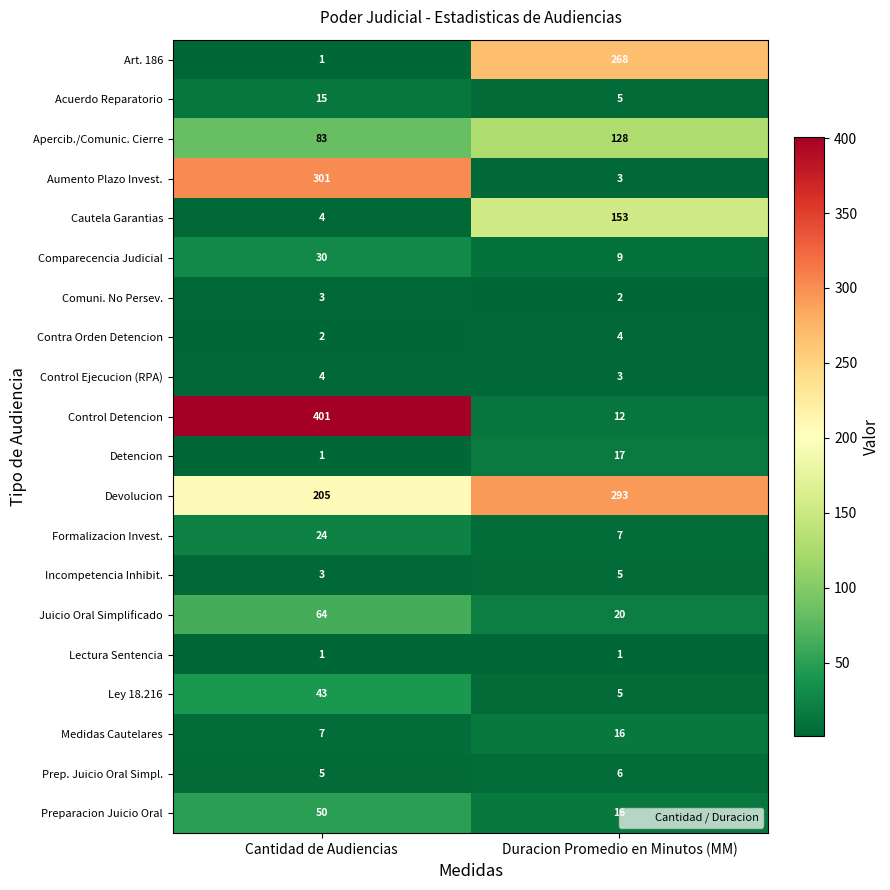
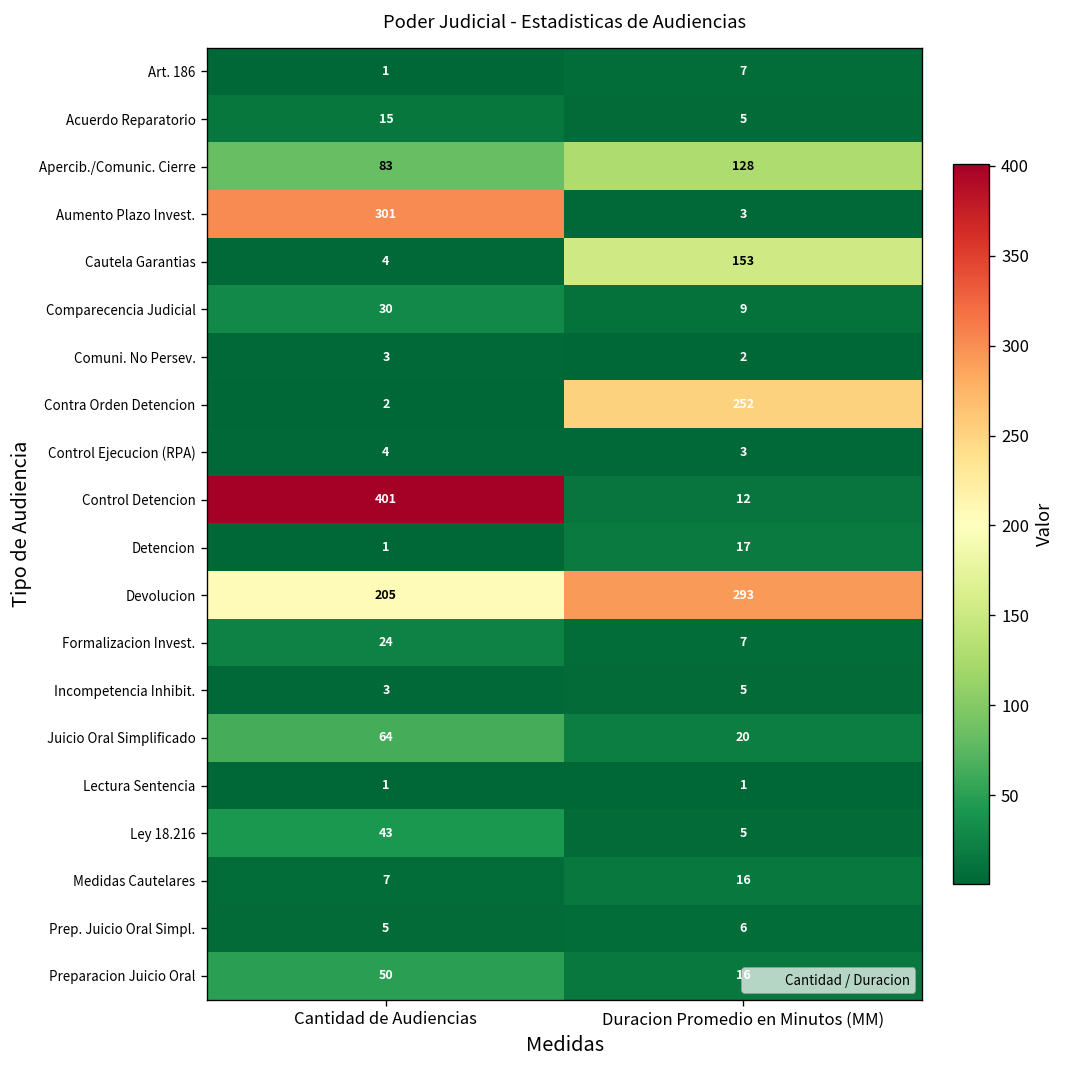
  {
    "Art. 186": {
      "Cantidad de Audiencias": 1,
-     "Duracion Promedio en Minutos (MM)": 268
+     "Duracion Promedio en Minutos (MM)": 7
    },
    "Acuerdo Reparatorio": {
      "Cantidad de Audiencias": 15,
      "Duracion Promedio en Minutos (MM)": 5
    },
    "Apercib./Comunic. Cierre": {
      "Cantidad de Audiencias": 83,
      "Duracion Promedio en Minutos (MM)": 128
    },
    "Aumento Plazo Invest.": {
      "Cantidad de Audiencias": 301,
      "Duracion Promedio en Minutos (MM)": 3
    },
    "Cautela Garantias": {
      "Cantidad de Audiencias": 4,
      "Duracion Promedio en Minutos (MM)": 153
    },
    "Comparecencia Judicial": {
      "Cantidad de Audiencias": 30,
      "Duracion Promedio en Minutos (MM)": 9
    },
    "Comuni. No Persev.": {
      "Cantidad de Audiencias": 3,
      "Duracion Promedio en Minutos (MM)": 2
    },
    "Contra Orden Detencion": {
      "Cantidad de Audiencias": 2,
-     "Duracion Promedio en Minutos (MM)": 4
+     "Duracion Promedio en Minutos (MM)": 252
    },
    "Control Ejecucion (RPA)": {
      "Cantidad de Audiencias": 4,
      "Duracion Promedio en Minutos (MM)": 3
    },
    "Control Detencion": {
      "Cantidad de Audiencias": 401,
      "Duracion Promedio en Minutos (MM)": 12
    },
    "Detencion": {
      "Cantidad de Audiencias": 1,
      "Duracion Promedio en Minutos (MM)": 17
    },
    "Devolucion": {
      "Cantidad de Audiencias": 205,
      "Duracion Promedio en Minutos (MM)": 293
    },
    "Formalizacion Invest.": {
      "Cantidad de Audiencias": 24,
      "Duracion Promedio en Minutos (MM)": 7
    },
    "Incompetencia Inhibit.": {
      "Cantidad de Audiencias": 3,
      "Duracion Promedio en Minutos (MM)": 5
    },
    "Juicio Oral Simplificado": {
      "Cantidad de Audiencias": 64,
      "Duracion Promedio en Minutos (MM)": 20
    },
    "Lectura Sentencia": {
      "Cantidad de Audiencias": 1,
      "Duracion Promedio en Minutos (MM)": 1
    },
    "Ley 18.216": {
      "Cantidad de Audiencias": 43,
      "Duracion Promedio en Minutos (MM)": 5
    },
    "Medidas Cautelares": {
      "Cantidad de Audiencias": 7,
      "Duracion Promedio en Minutos (MM)": 16
    },
    "Prep. Juicio Oral Simpl.": {
      "Cantidad de Audiencias": 5,
      "Duracion Promedio en Minutos (MM)": 6
    },
    "Preparacion Juicio Oral": {
      "Cantidad de Audiencias": 50
    }
  }
